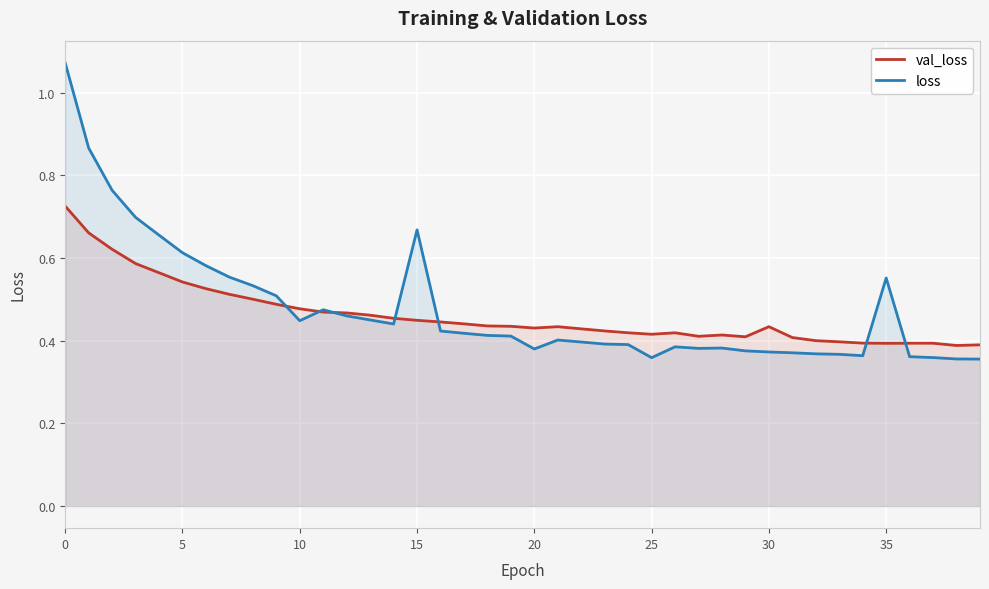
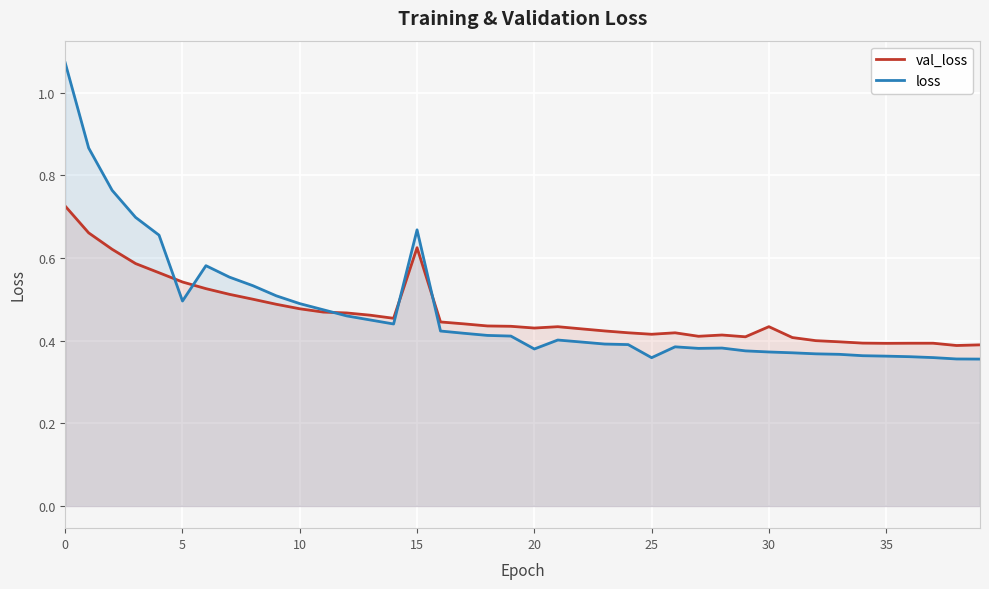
  {
    "val_loss": {
      "0": 0.73,
      "5": 0.54,
      "10": 0.48,
-     "15": 0.45,
+     "15": 0.62,
      "20": 0.43,
      "25": 0.42,
      "30": 0.43,
      "35": 0.39
    },
    "loss": {
      "0": 1.07,
-     "5": 0.61,
-     "10": 0.45,
+     "5": 0.50,
+     "10": 0.49,
      "15": 0.67,
      "20": 0.38,
      "25": 0.36,
      "30": 0.37,
-     "35": 0.55
+     "35": 0.36
    }
  }
